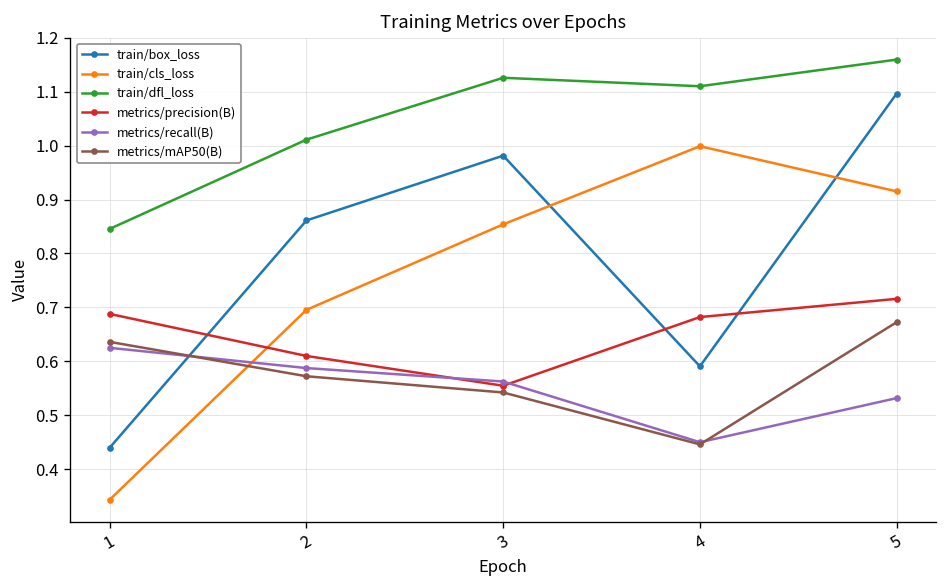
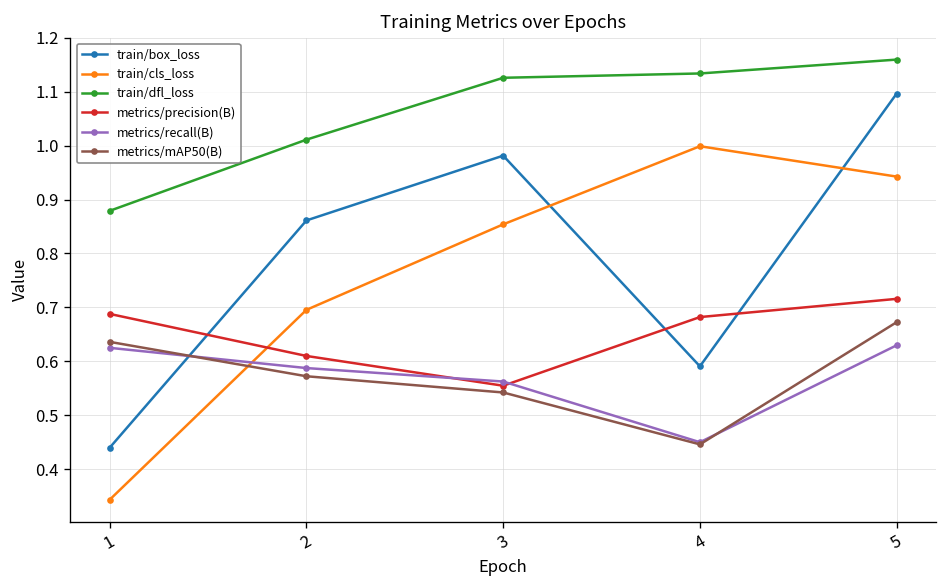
  {
    "train/box_loss": {
      "1": 0.44,
      "2": 0.86,
      "3": 0.98,
      "4": 0.59,
      "5": 1.10
    },
    "train/cls_loss": {
      "1": 0.34,
      "2": 0.70,
      "3": 0.85,
      "4": 1.00,
-     "5": 0.92
+     "5": 0.94
    },
    "train/dfl_loss": {
-     "1": 0.85,
+     "1": 0.88,
      "2": 1.01,
      "3": 1.13,
-     "4": 1.11,
+     "4": 1.13,
      "5": 1.16
    },
    "metrics/precision(B)": {
      "1": 0.69,
      "2": 0.61,
      "3": 0.55,
      "4": 0.68,
      "5": 0.72
    },
    "metrics/recall(B)": {
      "1": 0.63,
      "2": 0.59,
      "3": 0.56,
-     "5": 0.53
+     "5": 0.63
    },
    "metrics/mAP50(B)": {
      "1": 0.64,
      "2": 0.57,
      "3": 0.54,
      "5": 0.67
    }
  }
